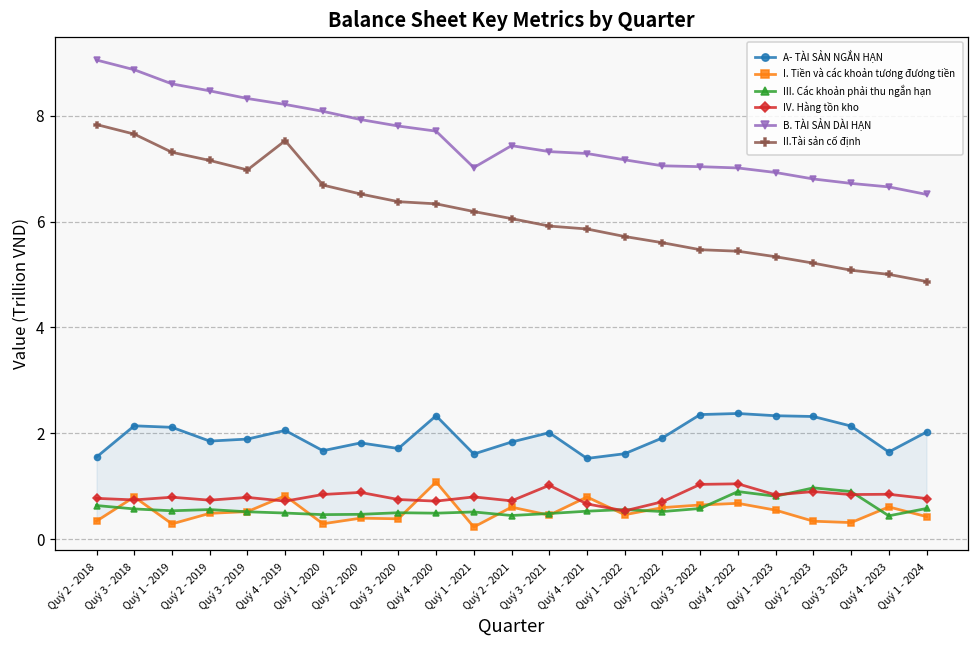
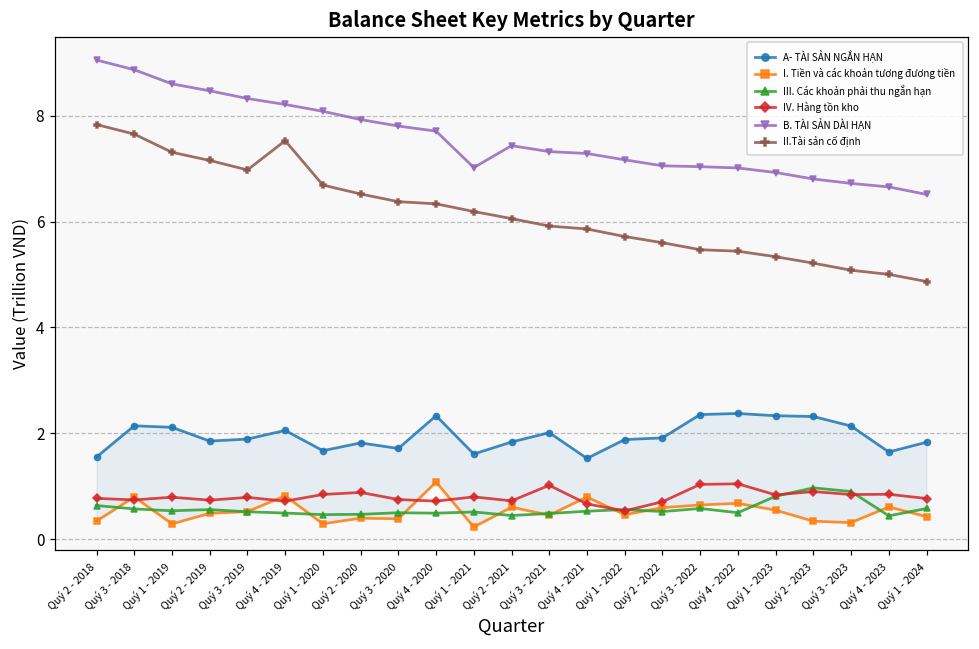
  {
    "A- TÀI SẢN NGẮN HẠN": {
      "Quý 2 - 2018": 1.5,
      "Quý 3 - 2018": 2.1,
      "Quý 1 - 2019": 2.1,
      "Quý 2 - 2019": 1.9,
      "Quý 3 - 2019": 1.9,
      "Quý 4 - 2019": 2.1,
      "Quý 1 - 2020": 1.7,
      "Quý 2 - 2020": 1.8,
      "Quý 3 - 2020": 1.7,
      "Quý 4 - 2020": 2.3,
      "Quý 1 - 2021": 1.6,
      "Quý 2 - 2021": 1.8,
      "Quý 3 - 2021": 2.0,
      "Quý 4 - 2021": 1.5,
-     "Quý 1 - 2022": 1.6,
+     "Quý 1 - 2022": 1.9,
      "Quý 2 - 2022": 1.9,
      "Quý 3 - 2022": 2.4,
      "Quý 4 - 2022": 2.4,
      "Quý 1 - 2023": 2.3,
      "Quý 2 - 2023": 2.3,
      "Quý 3 - 2023": 2.1,
      "Quý 4 - 2023": 1.6,
-     "Quý 1 - 2024": 2.0
+     "Quý 1 - 2024": 1.8
    },
    "I. Tiền và các khoản tương đương tiền": {
      "Quý 2 - 2018": 0.3,
      "Quý 3 - 2018": 0.8,
      "Quý 1 - 2019": 0.3,
      "Quý 2 - 2019": 0.5,
      "Quý 4 - 2019": 0.8,
      "Quý 1 - 2020": 0.3,
      "Quý 2 - 2020": 0.4,
      "Quý 3 - 2020": 0.4,
      "Quý 4 - 2020": 1.1,
      "Quý 1 - 2021": 0.2,
      "Quý 2 - 2021": 0.6,
      "Quý 4 - 2021": 0.8,
      "Quý 1 - 2022": 0.5,
      "Quý 2 - 2022": 0.6,
      "Quý 3 - 2022": 0.6,
      "Quý 4 - 2022": 0.7,
      "Quý 1 - 2023": 0.5,
      "Quý 2 - 2023": 0.3,
      "Quý 3 - 2023": 0.3,
      "Quý 4 - 2023": 0.6,
      "Quý 1 - 2024": 0.4
    },
    "III. Các khoản phải thu ngắn hạn": {
      "Quý 2 - 2018": 0.6,
      "Quý 3 - 2018": 0.6,
      "Quý 1 - 2019": 0.5,
      "Quý 2 - 2019": 0.6,
      "Quý 4 - 2019": 0.5,
      "Quý 1 - 2020": 0.5,
      "Quý 2 - 2020": 0.5,
      "Quý 3 - 2020": 0.5,
      "Quý 4 - 2020": 0.5,
      "Quý 1 - 2021": 0.5,
      "Quý 2 - 2021": 0.4,
      "Quý 4 - 2021": 0.5,
      "Quý 2 - 2022": 0.5,
      "Quý 3 - 2022": 0.6,
-     "Quý 4 - 2022": 0.9,
+     "Quý 4 - 2022": 0.5,
      "Quý 2 - 2023": 1.0,
      "Quý 3 - 2023": 0.9,
      "Quý 4 - 2023": 0.4,
      "Quý 1 - 2024": 0.6
    },
    "IV. Hàng tồn kho": {
      "Quý 2 - 2018": 0.8,
      "Quý 3 - 2018": 0.7,
      "Quý 1 - 2019": 0.8,
      "Quý 2 - 2019": 0.7,
      "Quý 3 - 2019": 0.8,
      "Quý 4 - 2019": 0.7,
      "Quý 1 - 2020": 0.8,
      "Quý 2 - 2020": 0.9,
      "Quý 3 - 2020": 0.7,
      "Quý 4 - 2020": 0.7,
      "Quý 1 - 2021": 0.8,
      "Quý 2 - 2021": 0.7,
      "Quý 3 - 2021": 1.0,
      "Quý 4 - 2021": 0.7,
      "Quý 2 - 2022": 0.7,
      "Quý 3 - 2022": 1.0,
      "Quý 4 - 2022": 1.0,
      "Quý 2 - 2023": 0.9,
      "Quý 3 - 2023": 0.8,
      "Quý 4 - 2023": 0.8,
      "Quý 1 - 2024": 0.8
    },
    "B. TÀI SẢN DÀI HẠN": {
      "Quý 2 - 2018": 9.1,
      "Quý 3 - 2018": 8.9,
      "Quý 1 - 2019": 8.6,
      "Quý 2 - 2019": 8.5,
      "Quý 3 - 2019": 8.3,
      "Quý 4 - 2019": 8.2,
      "Quý 1 - 2020": 8.1,
      "Quý 2 - 2020": 7.9,
      "Quý 3 - 2020": 7.8,
      "Quý 4 - 2020": 7.7,
      "Quý 1 - 2021": 7.0,
      "Quý 2 - 2021": 7.4,
      "Quý 3 - 2021": 7.3,
      "Quý 4 - 2021": 7.3,
      "Quý 1 - 2022": 7.2,
      "Quý 2 - 2022": 7.1,
      "Quý 3 - 2022": 7.0,
      "Quý 4 - 2022": 7.0,
      "Quý 1 - 2023": 6.9,
      "Quý 2 - 2023": 6.8,
      "Quý 3 - 2023": 6.7,
      "Quý 4 - 2023": 6.7,
      "Quý 1 - 2024": 6.5
    },
    "II.Tài sản cố định": {
      "Quý 2 - 2018": 7.8,
      "Quý 3 - 2018": 7.7,
      "Quý 1 - 2019": 7.3,
      "Quý 2 - 2019": 7.2,
      "Quý 3 - 2019": 7.0,
      "Quý 4 - 2019": 7.5,
      "Quý 1 - 2020": 6.7,
      "Quý 2 - 2020": 6.5,
      "Quý 3 - 2020": 6.4,
      "Quý 4 - 2020": 6.3,
      "Quý 1 - 2021": 6.2,
      "Quý 2 - 2021": 6.1,
      "Quý 3 - 2021": 5.9,
      "Quý 4 - 2021": 5.9,
      "Quý 1 - 2022": 5.7,
      "Quý 2 - 2022": 5.6,
      "Quý 3 - 2022": 5.5,
      "Quý 4 - 2022": 5.4,
      "Quý 1 - 2023": 5.3,
      "Quý 2 - 2023": 5.2,
      "Quý 3 - 2023": 5.1,
      "Quý 4 - 2023": 5.0,
      "Quý 1 - 2024": 4.9
    }
  }
